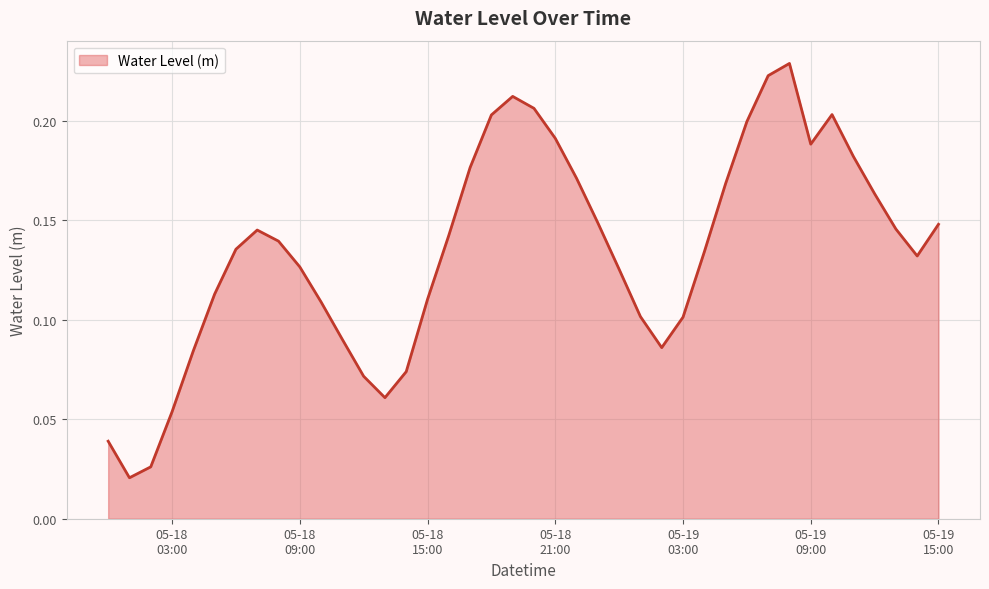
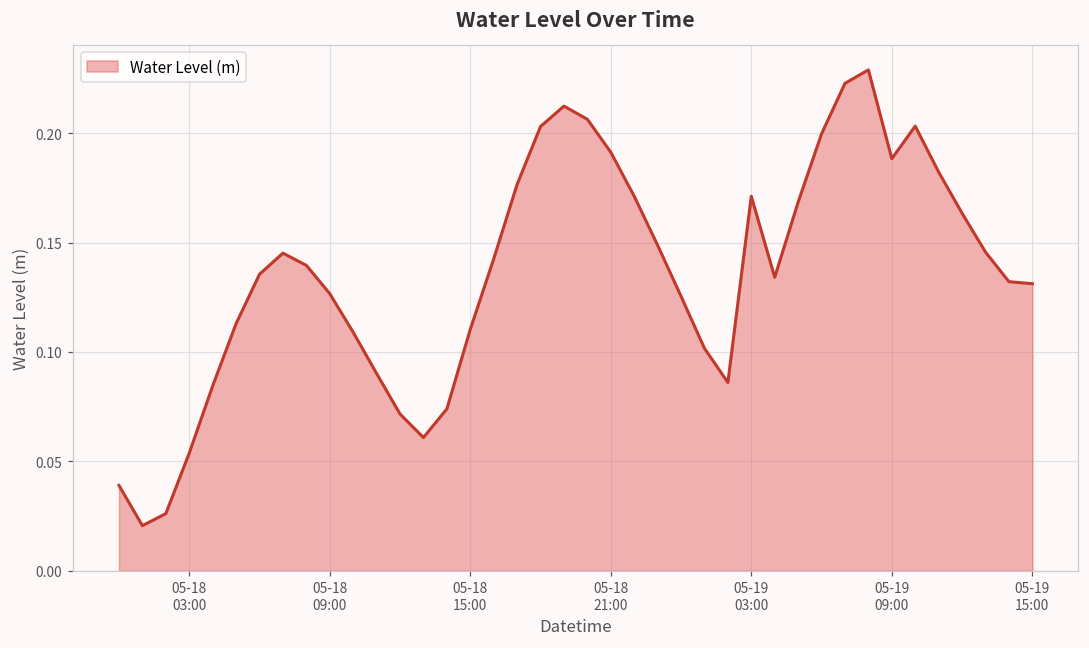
  {
    "05-18 03:00": 0.054,
    "05-18 09:00": 0.127,
    "05-18 15:00": 0.110,
    "05-18 21:00": 0.191,
-   "05-19 03:00": 0.101,
+   "05-19 03:00": 0.171,
    "05-19 09:00": 0.188,
-   "05-19 15:00": 0.148
+   "05-19 15:00": 0.131
  }
